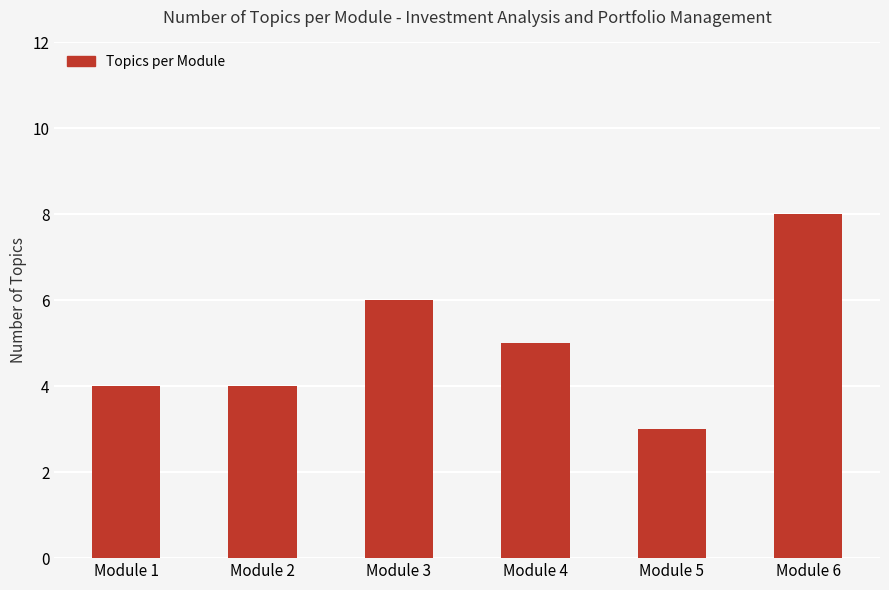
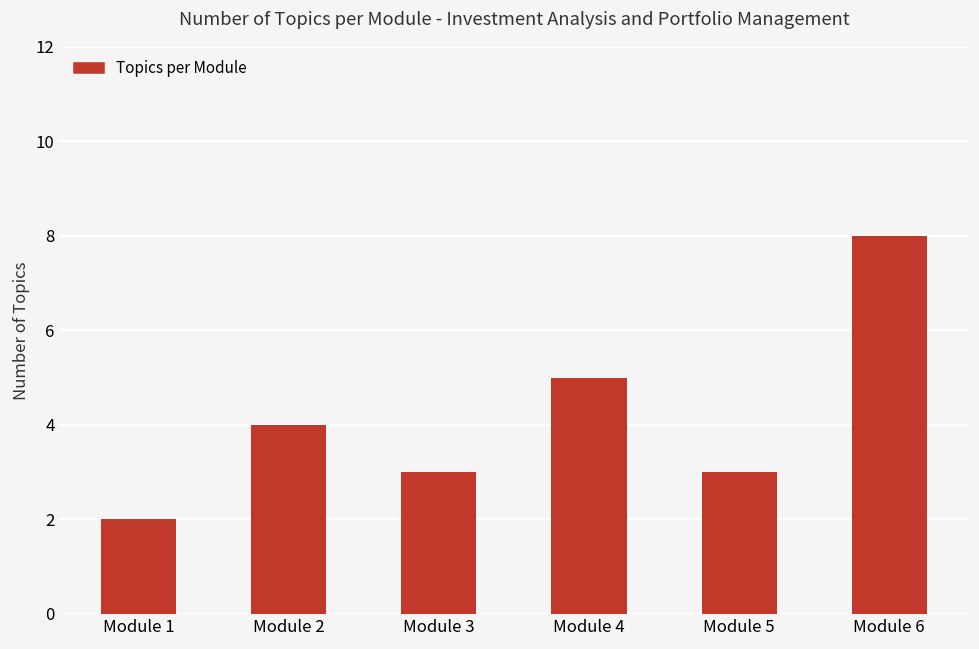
  {
-   "Module 1": 4,
+   "Module 1": 2,
    "Module 2": 4,
-   "Module 3": 6,
+   "Module 3": 3,
    "Module 4": 5,
    "Module 5": 3,
    "Module 6": 8
  }
